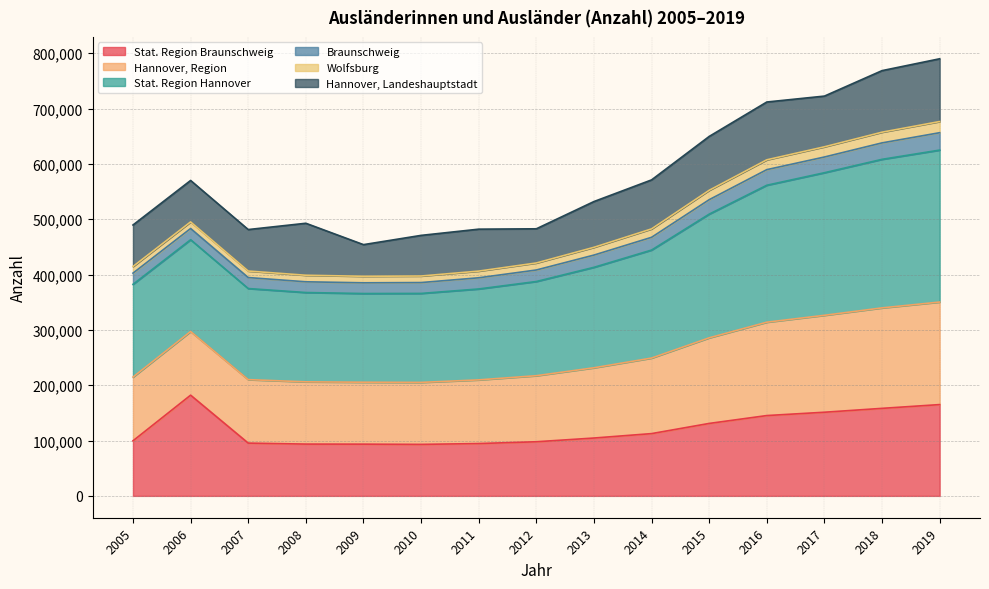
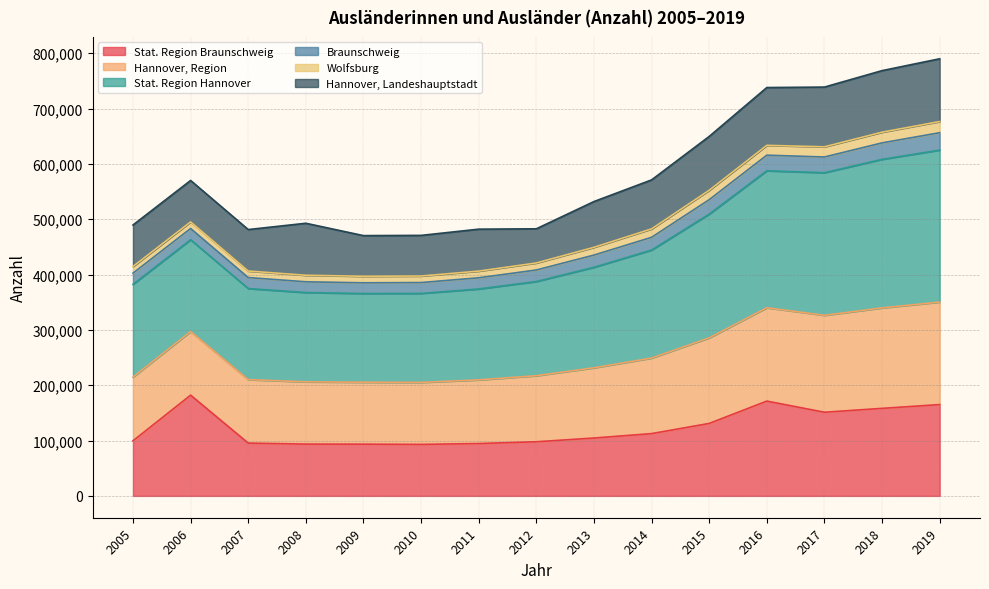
  {
    "Stat. Region Braunschweig": {
      "2005": "100,000",
      "2006": "180,000",
      "2007": "100,000",
      "2008": "90,000",
      "2009": "90,000",
      "2010": "90,000",
      "2011": "90,000",
      "2012": "100,000",
      "2013": "100,000",
      "2014": "110,000",
      "2015": "130,000",
-     "2016": "150,000",
+     "2016": "170,000",
      "2017": "150,000",
      "2018": "160,000",
      "2019": "170,000"
    },
    "Hannover, Landeshauptstadt": {
      "2005": "80,000",
      "2006": "70,000",
      "2007": "70,000",
      "2008": "90,000",
-     "2009": "60,000",
+     "2009": "70,000",
      "2010": "70,000",
      "2011": "80,000",
      "2012": "60,000",
      "2013": "80,000",
      "2014": "90,000",
      "2015": "100,000",
      "2016": "100,000",
-     "2017": "90,000",
+     "2017": "110,000",
      "2018": "110,000",
      "2019": "110,000"
    }
  }
